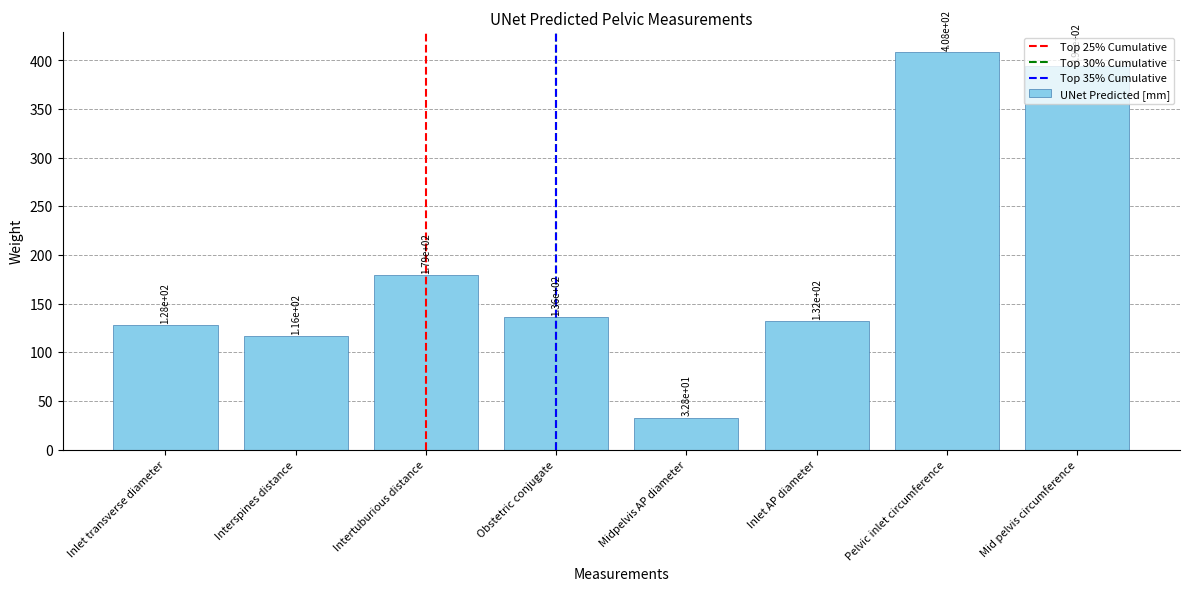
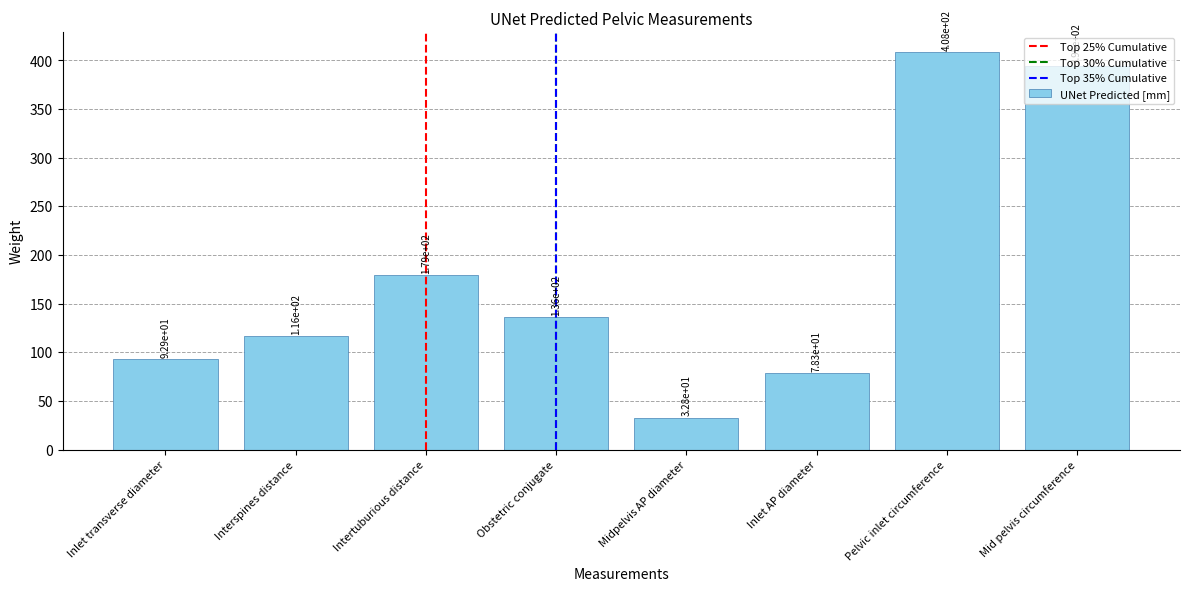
  {
-   "Inlet transverse diameter": "1.28e+02",
+   "Inlet transverse diameter": "9.29e+01",
    "Interspines distance": "1.16e+02",
    "Intertuburious distance": "1.79e+02",
    "Obstetric conjugate": "1.36e+02",
    "Midpelvis AP diameter": "3.28e+01",
-   "Inlet AP diameter": "1.32e+02",
+   "Inlet AP diameter": "7.83e+01",
    "Pelvic inlet circumference": "4.08e+02"
  }
